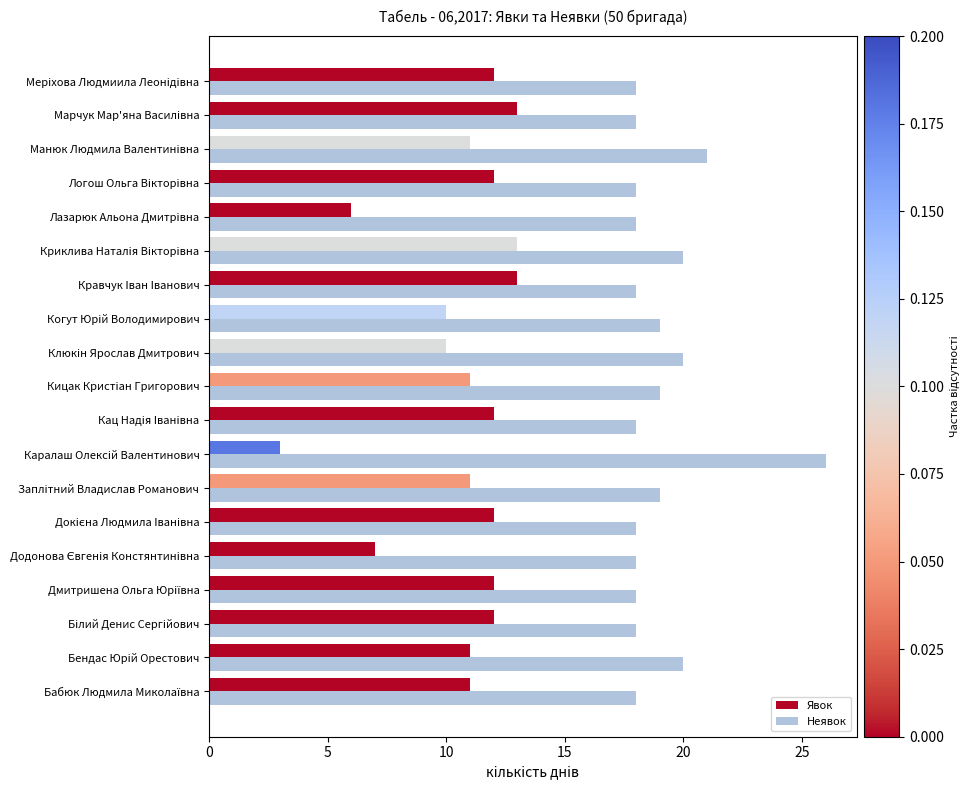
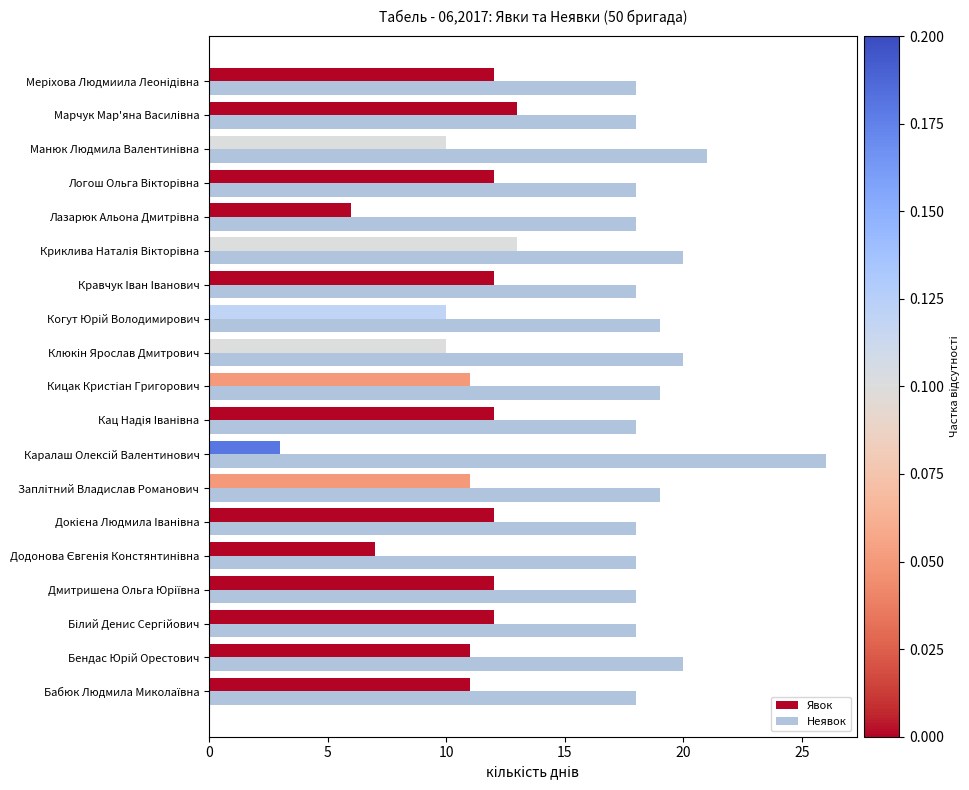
  {
    "Явок": {
      "Меріхова Людмиила Леонідівна": 12,
      "Марчук Мар'яна Василівна": 13,
-     "Манюк Людмила Валентинівна": 11,
+     "Манюк Людмила Валентинівна": 10,
      "Логош Ольга Вікторівна": 12,
      "Лазарюк Альона Дмитрівна": 6,
      "Криклива Наталія Вікторівна": 13,
-     "Кравчук Іван Іванович": 13,
+     "Кравчук Іван Іванович": 12,
      "Когут Юрій Володимирович": 10,
      "Клюкін Ярослав Дмитрович": 10,
      "Кицак Кристіан Григорович": 11,
      "Кац Надія Іванівна": 12,
      "Каралаш Олексій Валентинович": 3,
      "Заплітний Владислав Романович": 11,
      "Докієна Людмила Іванівна": 12,
      "Додонова Євгенія Констянтинівна": 7,
      "Дмитришена Ольга Юріївна": 12,
      "Білий Денис Сергійович": 12,
      "Бендас Юрій Орестович": 11,
      "Бабюк Людмила Миколаївна": 11
    },
    "Неявок": {
      "Меріхова Людмиила Леонідівна": 18,
      "Марчук Мар'яна Василівна": 18,
      "Манюк Людмила Валентинівна": 21,
      "Логош Ольга Вікторівна": 18,
      "Лазарюк Альона Дмитрівна": 18,
      "Криклива Наталія Вікторівна": 20,
      "Кравчук Іван Іванович": 18,
      "Когут Юрій Володимирович": 19,
      "Клюкін Ярослав Дмитрович": 20,
      "Кицак Кристіан Григорович": 19,
      "Кац Надія Іванівна": 18,
      "Каралаш Олексій Валентинович": 26,
      "Заплітний Владислав Романович": 19,
      "Докієна Людмила Іванівна": 18,
      "Додонова Євгенія Констянтинівна": 18,
      "Дмитришена Ольга Юріївна": 18,
      "Білий Денис Сергійович": 18,
      "Бендас Юрій Орестович": 20,
      "Бабюк Людмила Миколаївна": 18
    }
  }
